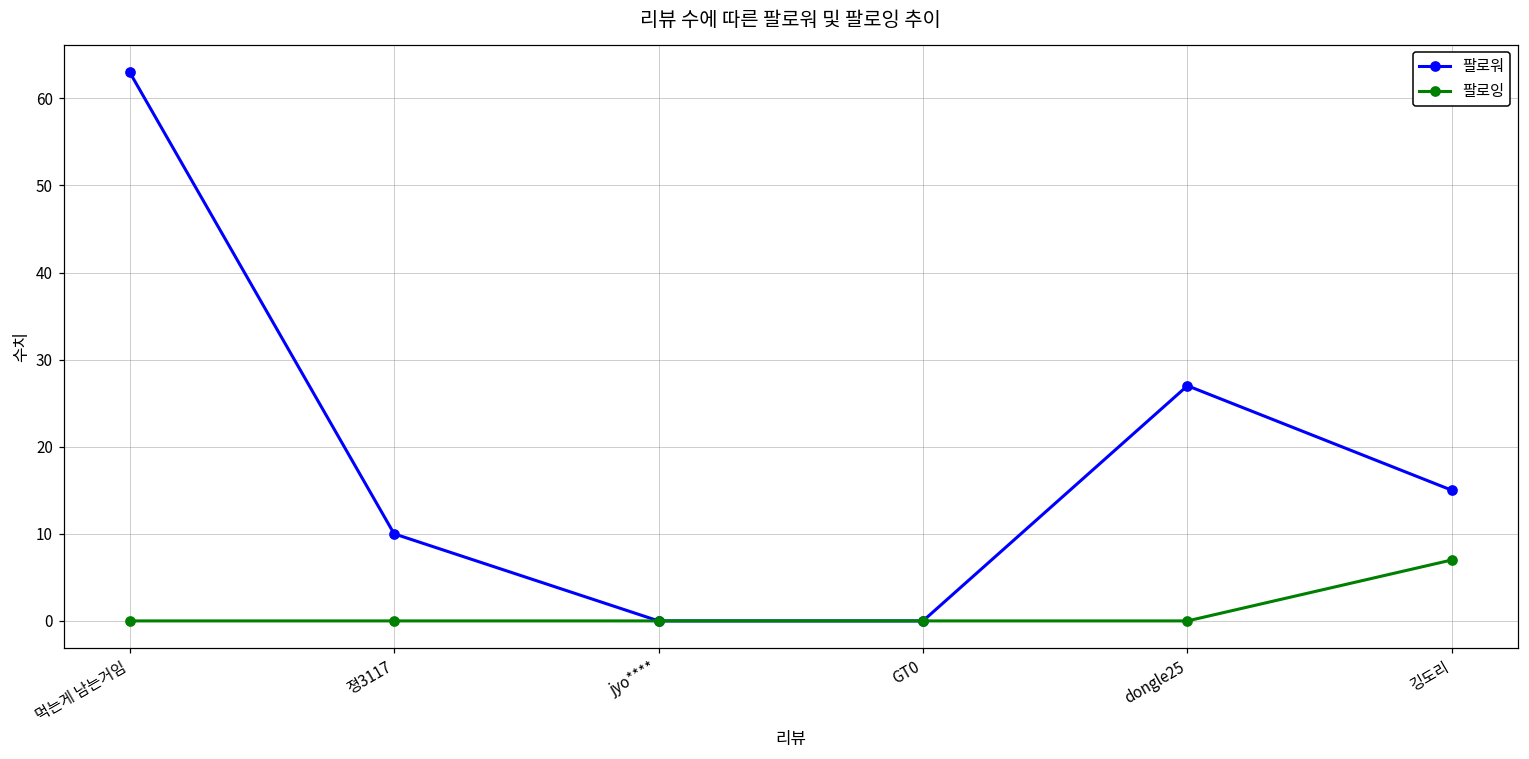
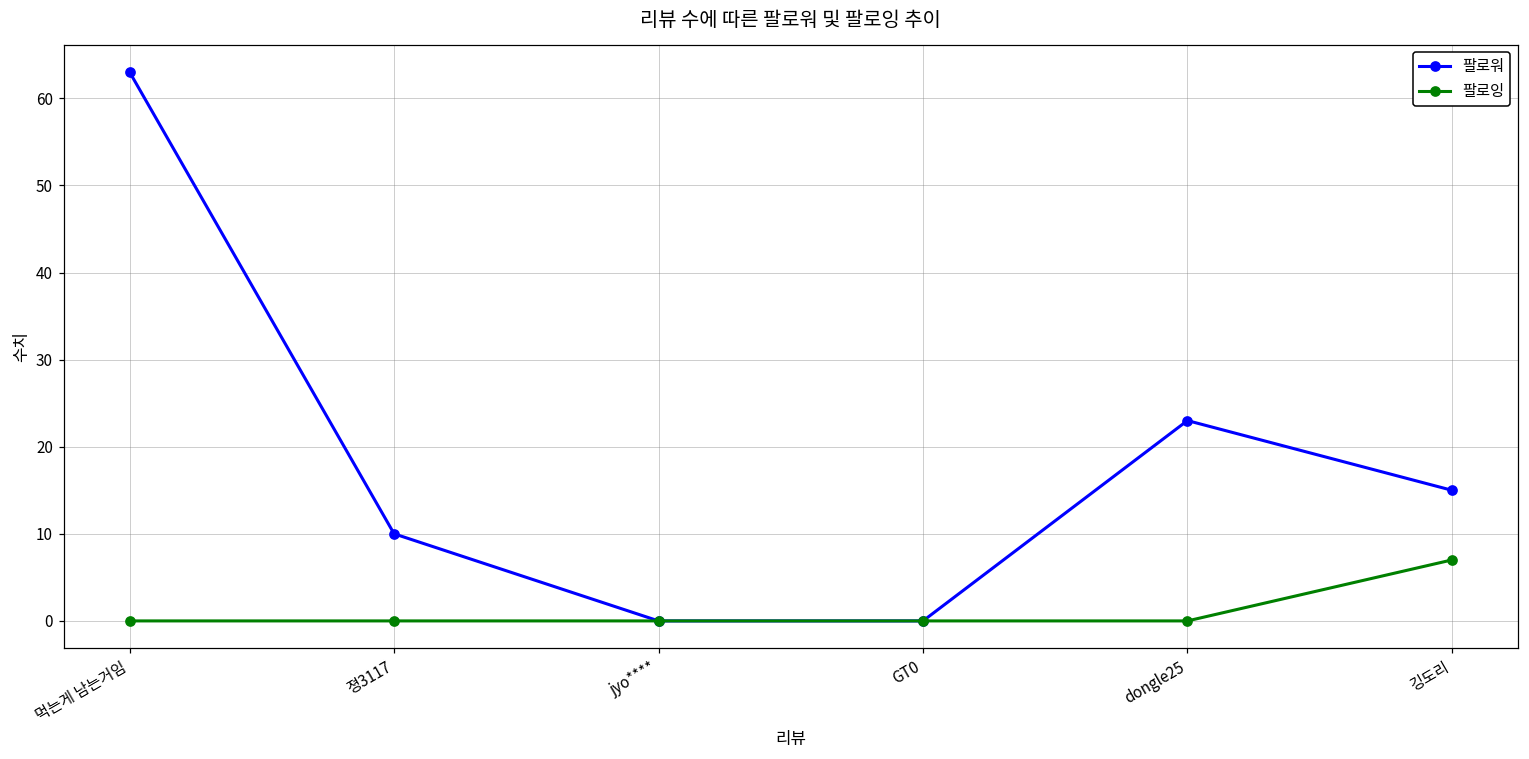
  {
    "팔로워": {
      "먹는게 남는거임": 63,
      "졍3117": 10,
-     "dongle25": 27,
+     "dongle25": 23,
      "깅도리": 15
    },
    "팔로잉": {
      "먹는게 남는거임": 0,
      "졍3117": 0,
      "dongle25": 0,
      "깅도리": 7
    }
  }
